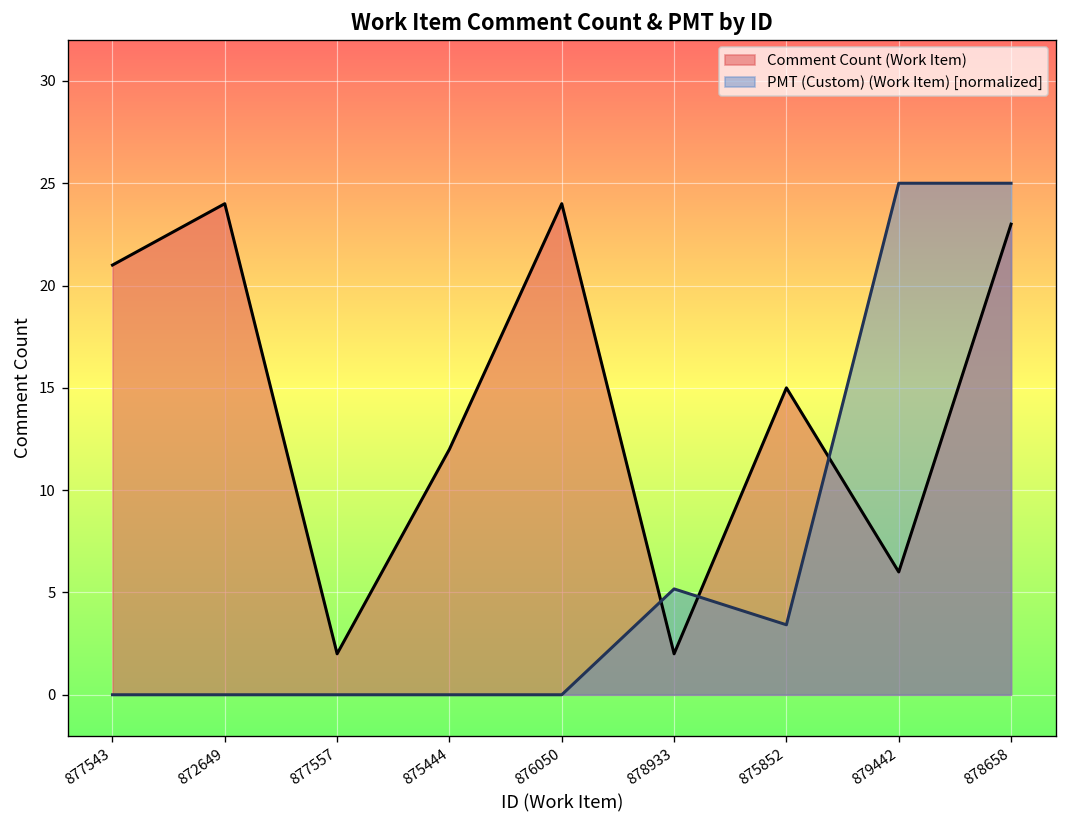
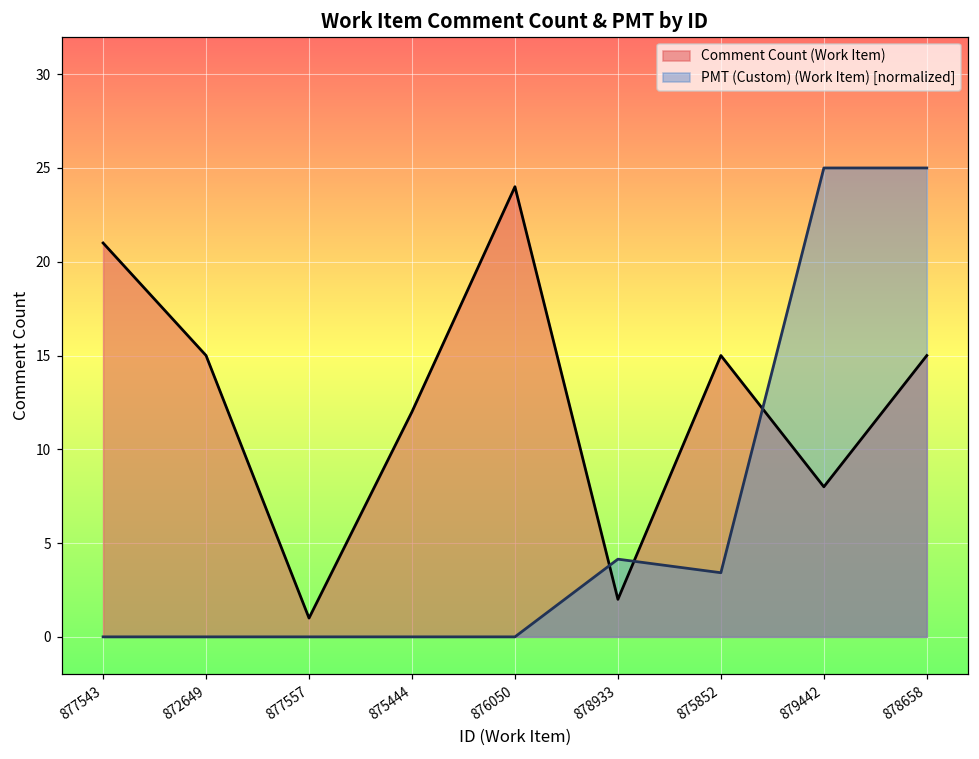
  {
    "Comment Count (Work Item)": {
      "877543": 21,
-     "872649": 24,
-     "877557": 2,
+     "872649": 15,
+     "877557": 1,
      "875444": 12,
      "876050": 24,
      "878933": 2,
      "875852": 15,
-     "879442": 6,
-     "878658": 23
+     "879442": 8,
+     "878658": 15
    },
    "PMT (Custom) (Work Item) [normalized]": {
      "877543": 0.0,
      "872649": 0.0,
      "877557": 0.0,
      "875444": 0.0,
      "876050": 0.0,
-     "878933": 5.2,
+     "878933": 4.1,
      "875852": 3.4,
      "879442": 25.0,
      "878658": 25.0
    }
  }
